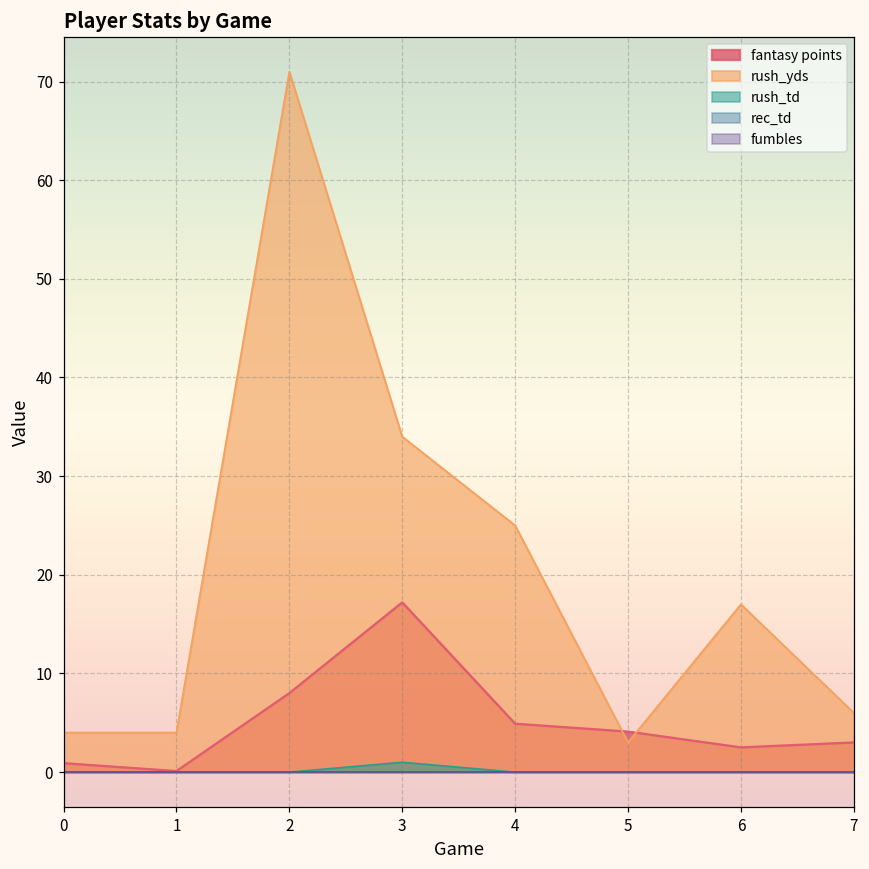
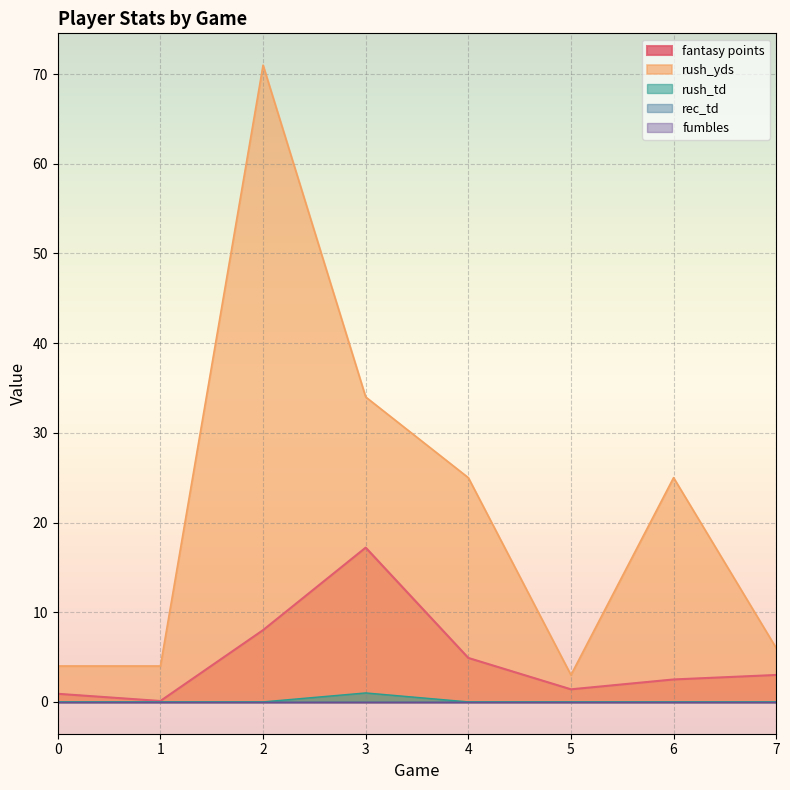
  {
    "fantasy points": {
      "0": 1,
      "2": 8,
      "3": 17,
      "4": 5,
-     "5": 4,
+     "5": 1,
      "6": 3,
      "7": 3
    },
    "rush_yds": {
      "0": 4,
      "1": 4,
      "2": 71,
      "3": 34,
      "4": 25,
      "5": 3,
-     "6": 17,
+     "6": 25,
      "7": 6
    },
    "rush_td": {
      "3": 1
    },
    "fumbles": {
      "3": 0
    }
  }
